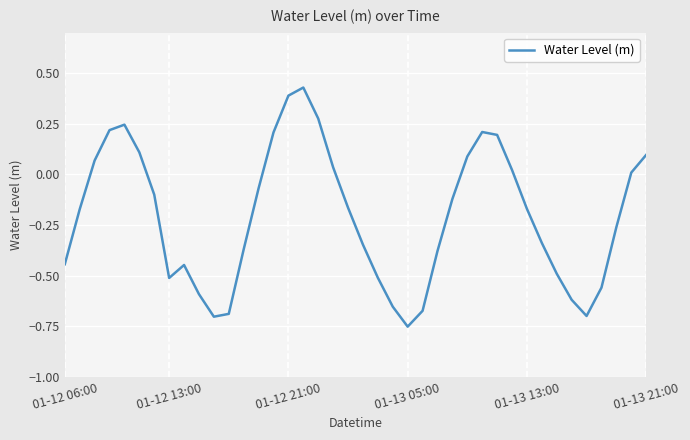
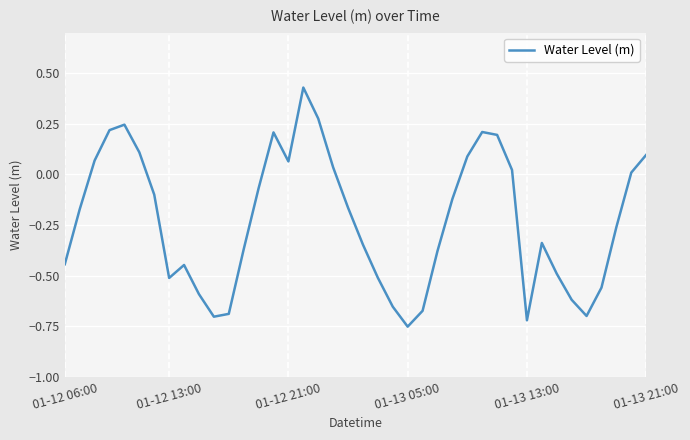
  {
    "01-12 06:00": -0.44,
    "01-12 13:00": -0.51,
-   "01-12 21:00": 0.39,
+   "01-12 21:00": 0.06,
    "01-13 05:00": -0.75,
-   "01-13 13:00": -0.17,
+   "01-13 13:00": -0.72,
    "01-13 21:00": 0.10
  }
